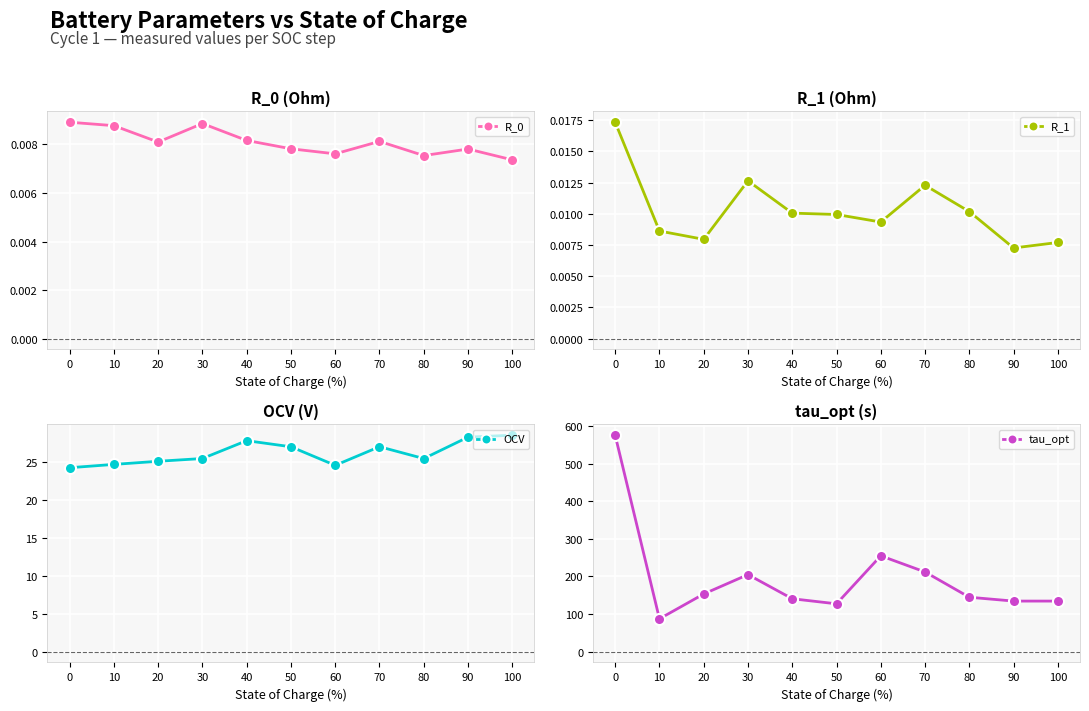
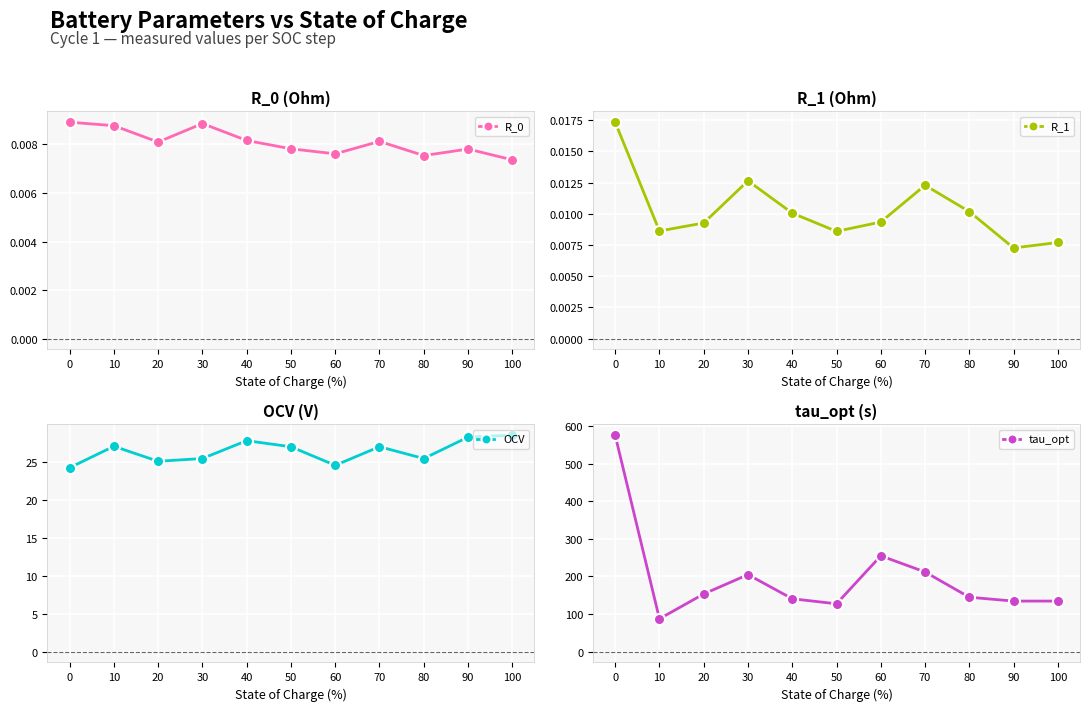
  {
    "R_0 (Ohm)": {
      "0": 0.0089,
      "10": 0.0088,
      "20": 0.0081,
      "30": 0.0089,
      "40": 0.0082,
      "50": 0.0078,
      "60": 0.0076,
      "70": 0.0081,
      "80": 0.0075,
      "90": 0.0078,
      "100": 0.0074
    },
    "R_1 (Ohm)": {
      "0": 0.0173,
      "10": 0.0086,
-     "20": 0.0080,
+     "20": 0.0093,
      "30": 0.0126,
      "40": 0.0101,
-     "50": 0.0099,
+     "50": 0.0086,
      "60": 0.0093,
      "70": 0.0123,
      "80": 0.0102,
      "90": 0.0073,
      "100": 0.0077
    },
    "OCV (V)": {
      "0": 24,
-     "10": 25,
+     "10": 27,
      "20": 25,
      "30": 25,
      "40": 28,
      "50": 27,
      "60": 25,
      "70": 27,
      "80": 25,
      "90": 28
    },
    "tau_opt (s)": {
      "0": 580,
      "10": 90,
      "20": 150,
      "30": 200,
      "40": 140,
      "50": 130,
      "60": 250,
      "70": 210,
      "80": 140,
      "90": 130,
      "100": 130
    }
  }
